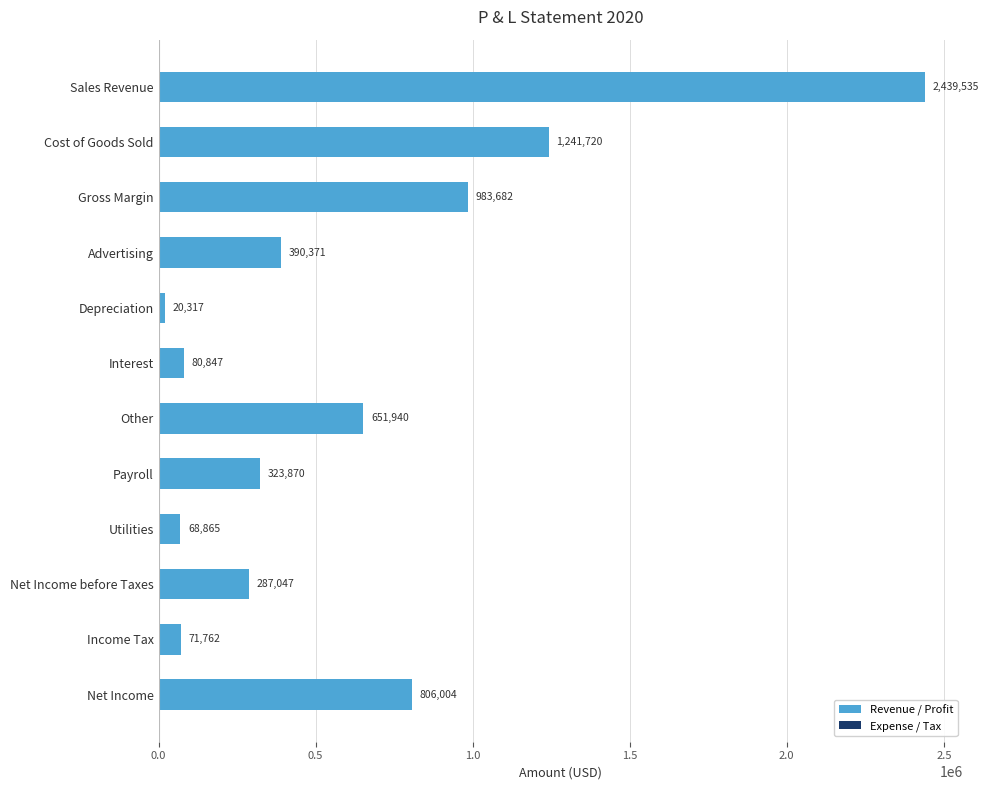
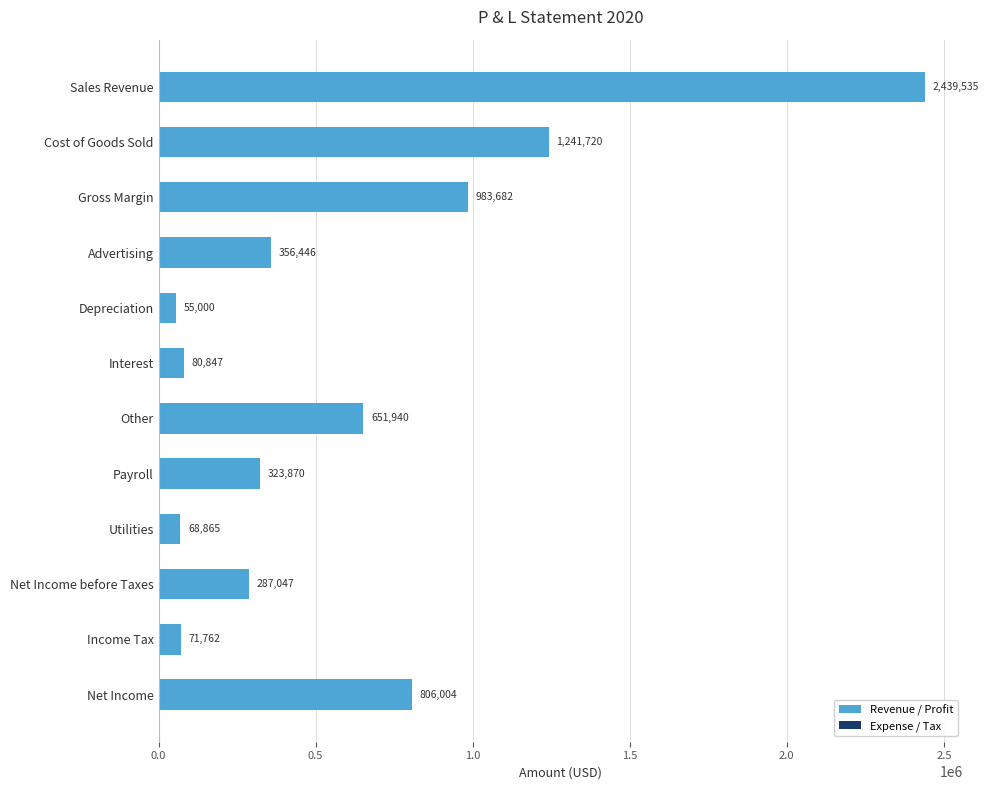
  {
    "Sales Revenue": "2,439,535",
    "Cost of Goods Sold": "1,241,720",
    "Gross Margin": "983,682",
-   "Advertising": "390,371",
-   "Depreciation": "20,317",
+   "Advertising": "356,446",
+   "Depreciation": "55,000",
    "Interest": "80,847",
    "Other": "651,940",
    "Payroll": "323,870",
    "Utilities": "68,865",
    "Net Income before Taxes": "287,047",
    "Income Tax": "71,762",
    "Net Income": "806,004"
  }
